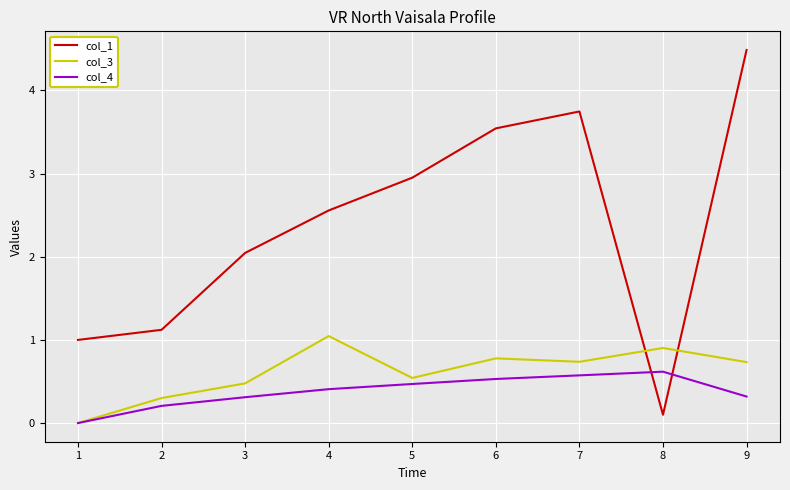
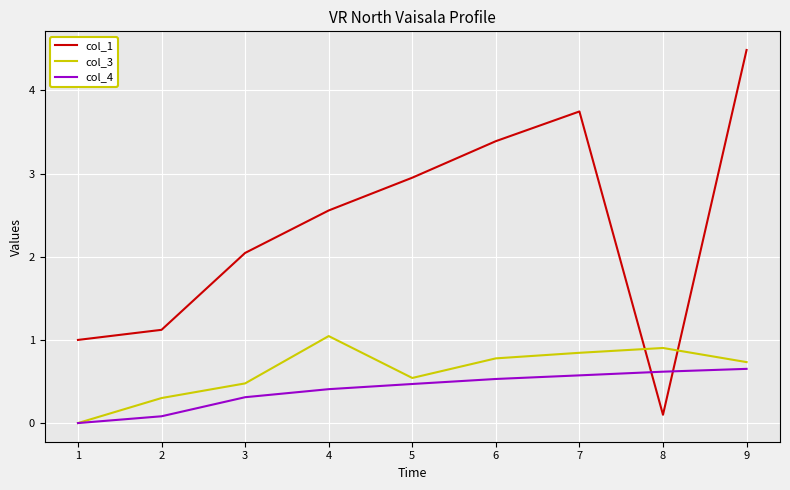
  {
    "col_1": {
      "1": 1.0,
      "2": 1.1,
      "3": 2.0,
      "4": 2.6,
      "5": 3.0,
-     "6": 3.5,
+     "6": 3.4,
      "7": 3.7,
      "8": 0.1,
      "9": 4.5
    },
    "col_3": {
      "2": 0.3,
      "3": 0.5,
      "4": 1.0,
      "5": 0.5,
      "6": 0.8,
-     "7": 0.7,
+     "7": 0.8,
      "8": 0.9,
      "9": 0.7
    },
    "col_4": {
-     "2": 0.2,
+     "2": 0.1,
      "3": 0.3,
      "4": 0.4,
      "5": 0.5,
      "6": 0.5,
      "7": 0.6,
      "8": 0.6,
-     "9": 0.3
+     "9": 0.7
    }
  }
